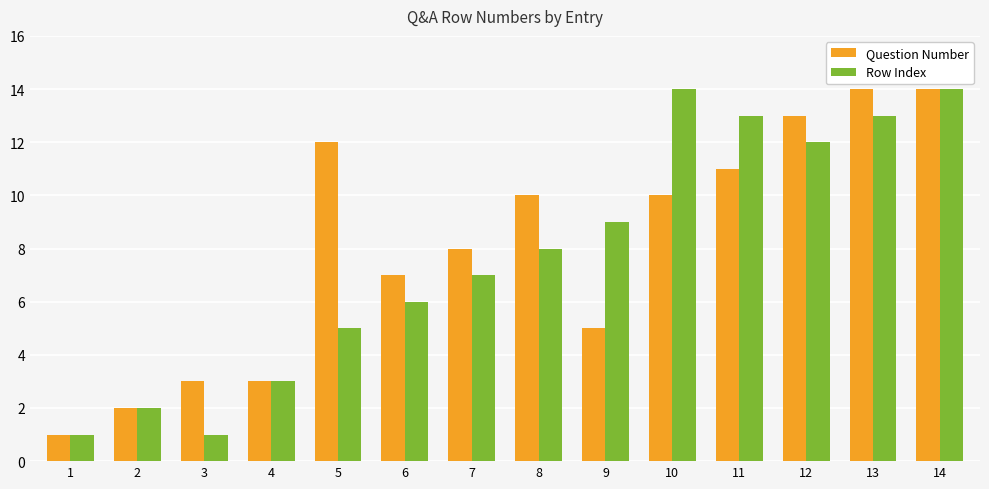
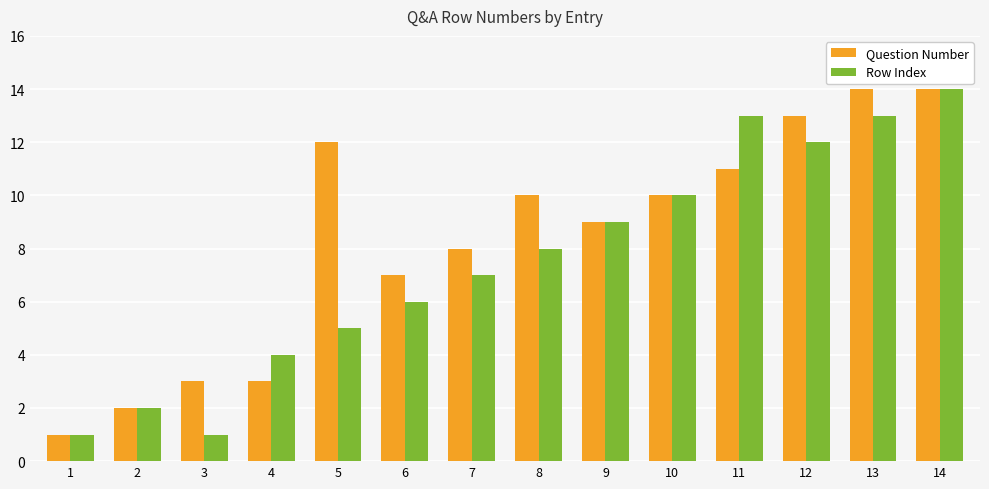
  {
    "Question Number": {
      "1": 1,
      "2": 2,
      "3": 3,
      "4": 3,
      "5": 12,
      "6": 7,
      "7": 8,
      "8": 10,
-     "9": 5,
+     "9": 9,
      "10": 10,
      "11": 11,
      "12": 13,
      "13": 14,
      "14": 14
    },
    "Row Index": {
      "1": 1,
      "2": 2,
      "3": 1,
-     "4": 3,
+     "4": 4,
      "5": 5,
      "6": 6,
      "7": 7,
      "8": 8,
      "9": 9,
-     "10": 14,
+     "10": 10,
      "11": 13,
      "12": 12,
      "13": 13,
      "14": 14
    }
  }
